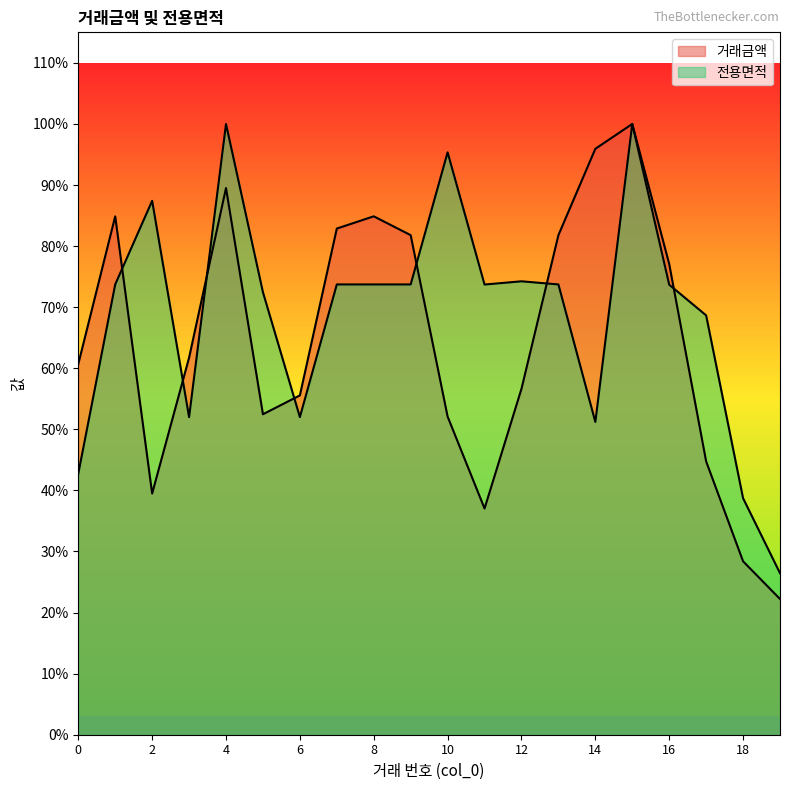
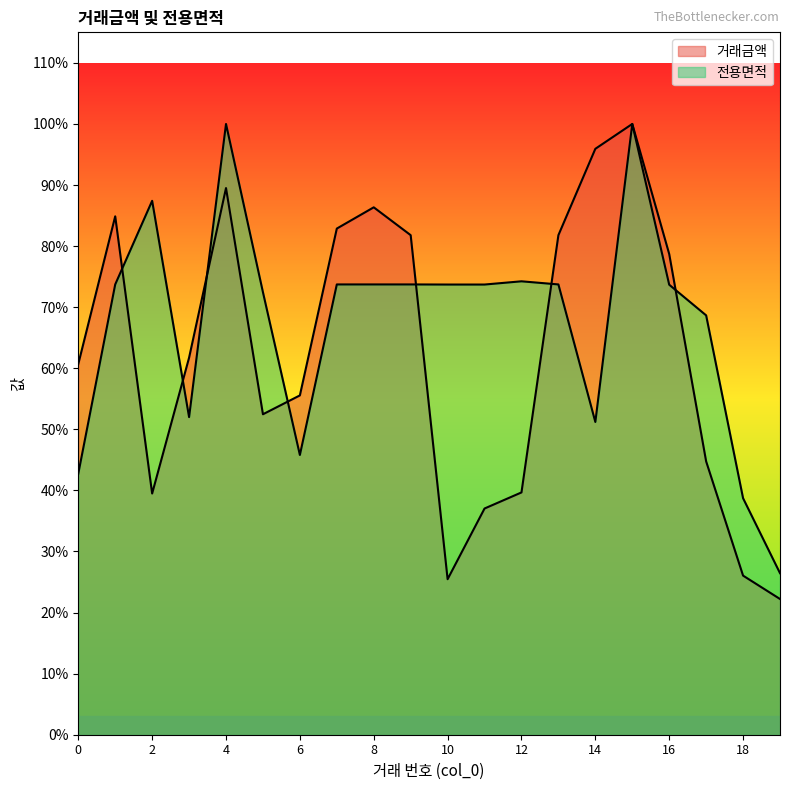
  {
    "거래금액": {
      "0": "61%",
      "2": "39%",
      "4": "90%",
      "6": "56%",
-     "8": "85%",
-     "10": "52%",
-     "12": "57%",
+     "8": "86%",
+     "10": "25%",
+     "12": "40%",
      "14": "96%",
-     "16": "77%",
-     "18": "28%"
+     "16": "79%",
+     "18": "26%"
    },
    "전용면적": {
      "0": "43%",
      "2": "87%",
      "4": "100%",
-     "6": "52%",
+     "6": "46%",
      "8": "74%",
-     "10": "95%",
+     "10": "74%",
      "12": "74%",
      "14": "51%",
      "16": "74%",
      "18": "39%"
    }
  }
